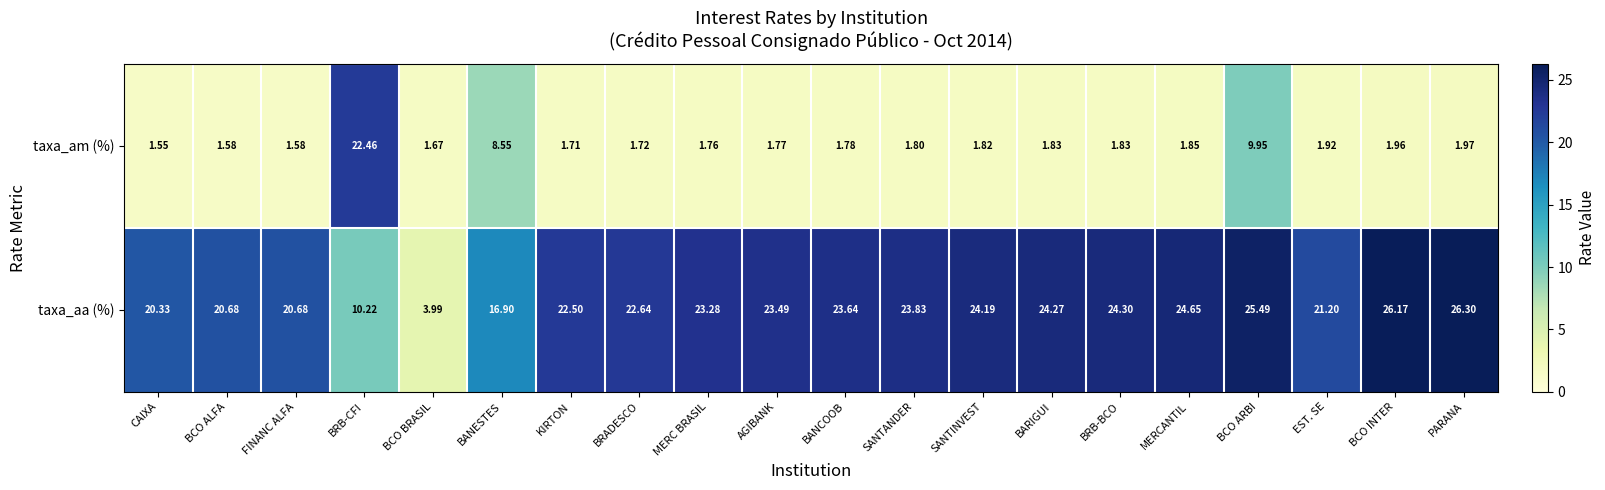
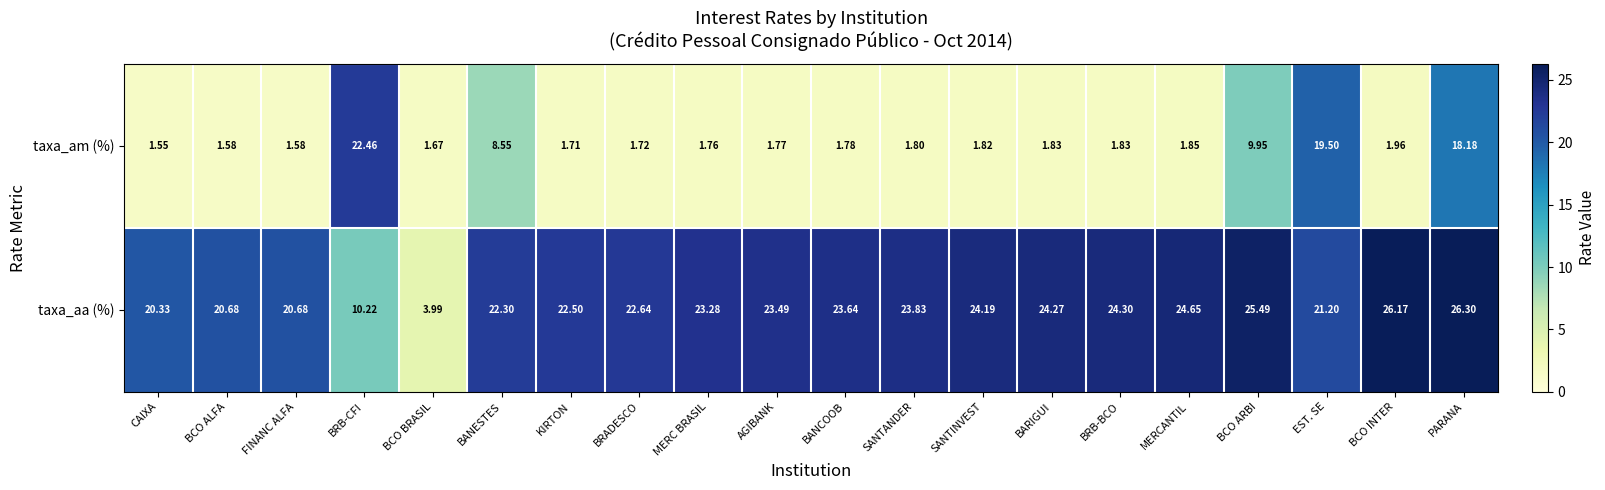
  {
    "taxa_am (%)": {
      "CAIXA": 1.55,
      "BCO ALFA": 1.58,
      "FINANC ALFA": 1.58,
      "BRB-CFI": 22.46,
      "BCO BRASIL": 1.67,
      "BANESTES": 8.55,
      "KIRTON": 1.71,
      "BRADESCO": 1.72,
      "MERC BRASIL": 1.76,
      "AGIBANK": 1.77,
      "BANCOOB": 1.78,
      "SANTANDER": 1.80,
      "SANTINVEST": 1.82,
      "BARIGUI": 1.83,
      "BRB-BCO": 1.83,
      "MERCANTIL": 1.85,
      "BCO ARBI": 9.95,
-     "EST. SE": 1.92,
+     "EST. SE": 19.50,
      "BCO INTER": 1.96,
-     "PARANA": 1.97
+     "PARANA": 18.18
    },
    "taxa_aa (%)": {
      "CAIXA": 20.33,
      "BCO ALFA": 20.68,
      "FINANC ALFA": 20.68,
      "BRB-CFI": 10.22,
      "BCO BRASIL": 3.99,
-     "BANESTES": 16.90,
+     "BANESTES": 22.30,
      "KIRTON": 22.50,
      "BRADESCO": 22.64,
      "MERC BRASIL": 23.28,
      "AGIBANK": 23.49,
      "BANCOOB": 23.64,
      "SANTANDER": 23.83,
      "SANTINVEST": 24.19,
      "BARIGUI": 24.27,
      "BRB-BCO": 24.30,
      "MERCANTIL": 24.65,
      "BCO ARBI": 25.49,
      "EST. SE": 21.20,
      "BCO INTER": 26.17,
      "PARANA": 26.30
    }
  }
